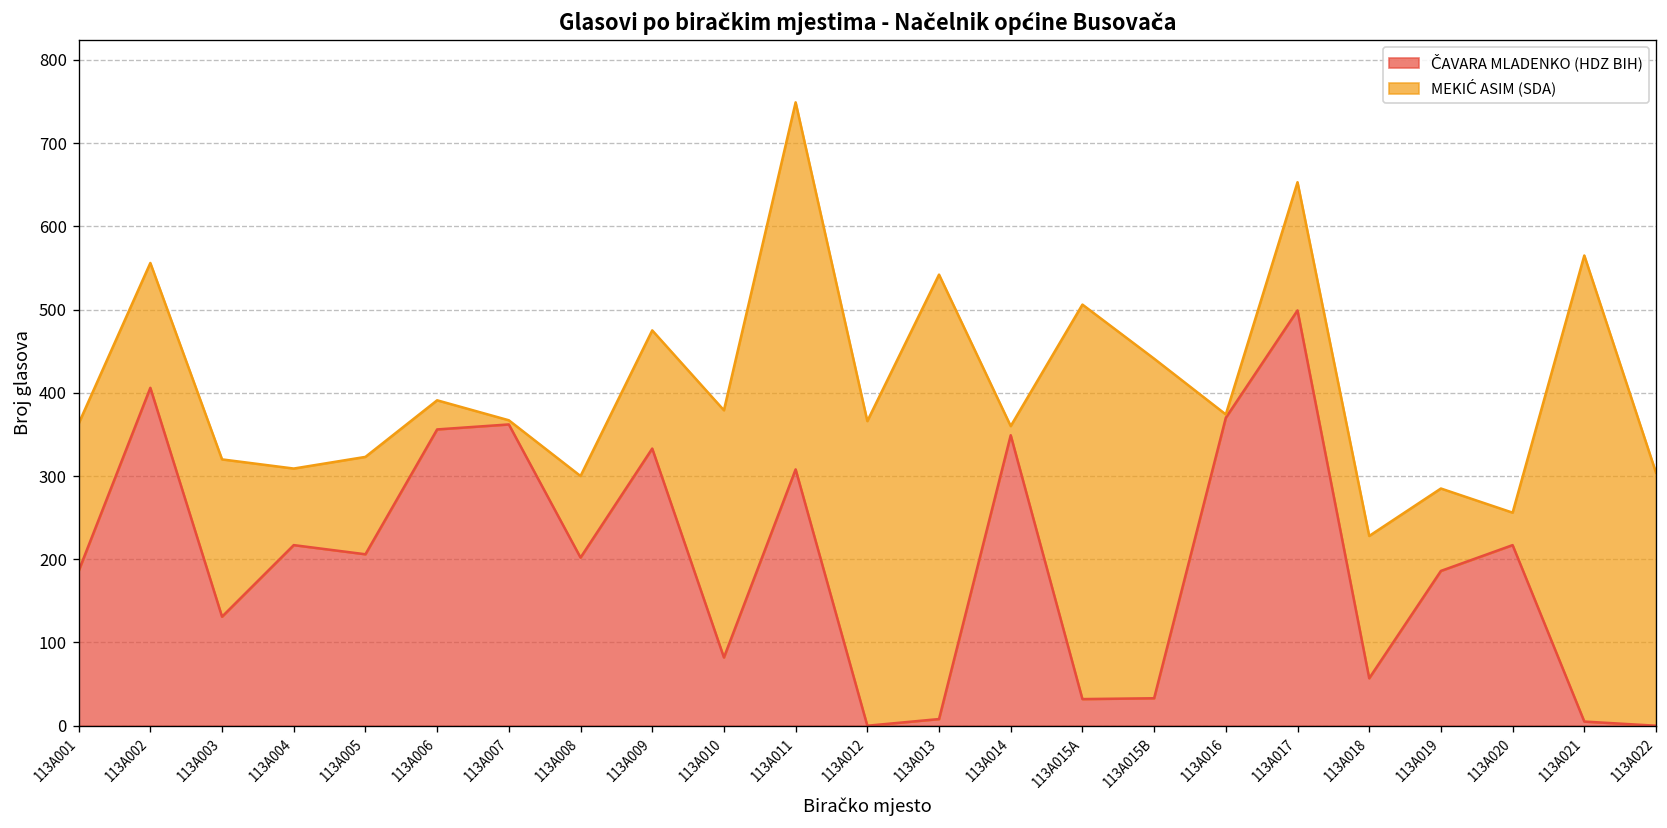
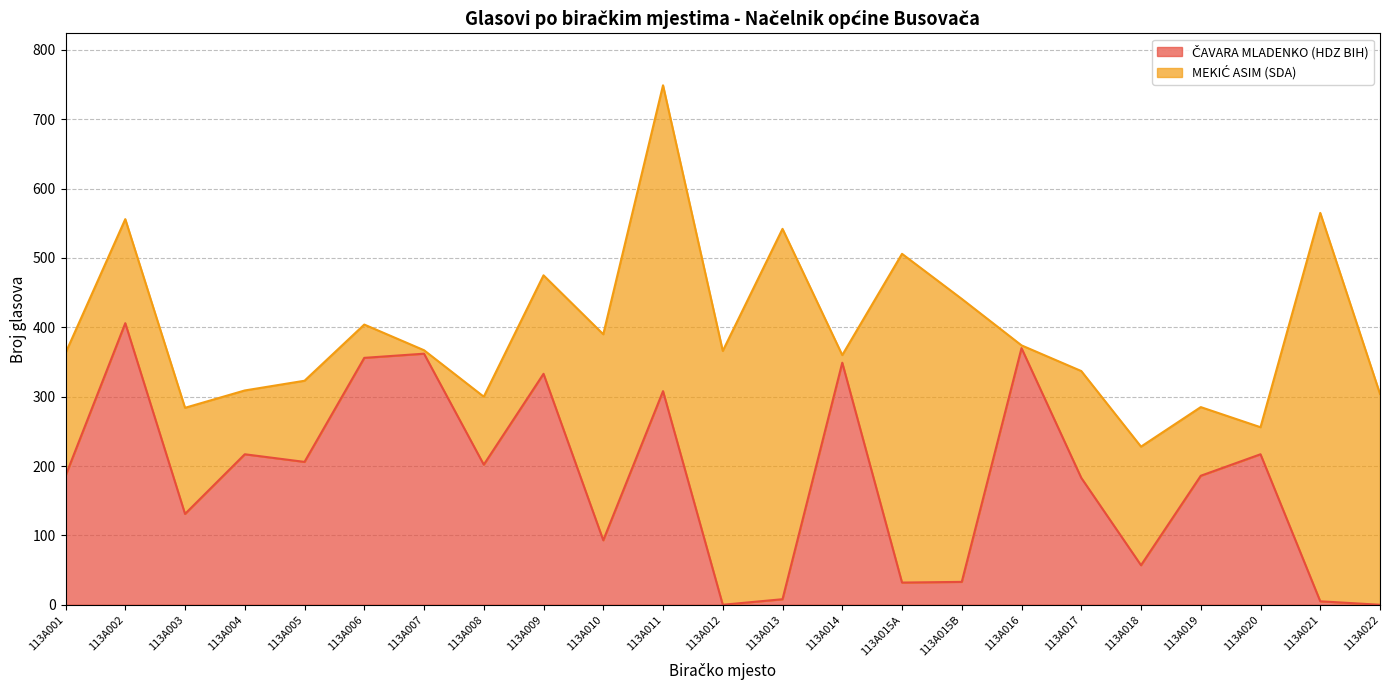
  {
    "ČAVARA MLADENKO (HDZ BIH)": {
      "113A001": 190,
      "113A002": 410,
      "113A003": 130,
      "113A004": 220,
      "113A005": 210,
      "113A006": 360,
      "113A007": 360,
      "113A008": 200,
      "113A009": 330,
-     "113A010": 80,
+     "113A010": 90,
      "113A011": 310,
      "113A012": 0,
      "113A013": 10,
      "113A014": 350,
      "113A015A": 30,
      "113A015B": 30,
      "113A016": 370,
-     "113A017": 500,
+     "113A017": 180,
      "113A018": 60,
      "113A019": 190,
      "113A020": 220,
      "113A021": 10,
      "113A022": 0
    },
    "MEKIĆ ASIM (SDA)": {
      "113A001": 180,
      "113A002": 150,
-     "113A003": 190,
+     "113A003": 150,
      "113A004": 90,
      "113A005": 120,
-     "113A006": 40,
+     "113A006": 50,
      "113A007": 10,
      "113A008": 100,
      "113A009": 140,
      "113A010": 300,
      "113A011": 440,
      "113A012": 370,
      "113A013": 530,
      "113A014": 10,
      "113A015A": 470,
      "113A015B": 410,
      "113A016": 0,
      "113A017": 150,
      "113A018": 170,
      "113A019": 100,
      "113A020": 40,
      "113A021": 560,
      "113A022": 300
    }
  }
